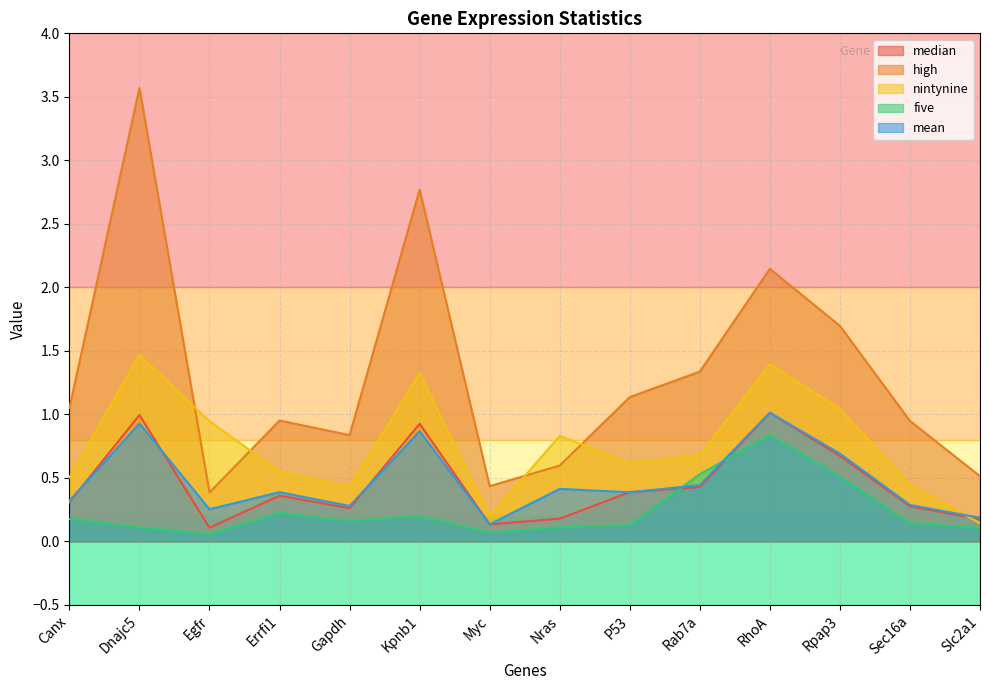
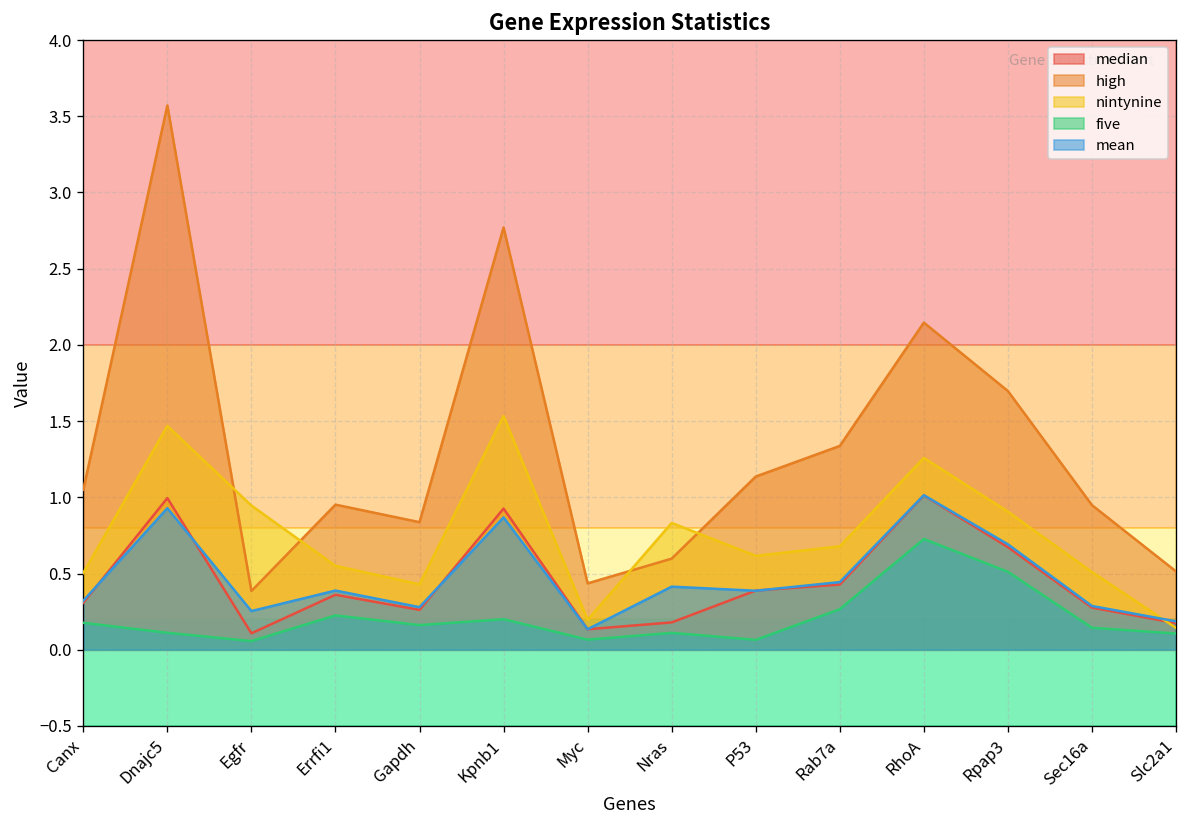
  {
    "nintynine": {
      "Canx": 0.50,
      "Dnajc5": 1.47,
      "Egfr": 0.95,
      "Errfi1": 0.55,
      "Gapdh": 0.43,
-     "Kpnb1": 1.32,
+     "Kpnb1": 1.53,
      "Myc": 0.20,
      "Nras": 0.83,
      "P53": 0.62,
      "Rab7a": 0.68,
-     "RhoA": 1.40,
-     "Rpap3": 1.04,
-     "Sec16a": 0.44,
+     "RhoA": 1.26,
+     "Rpap3": 0.91,
+     "Sec16a": 0.51,
      "Slc2a1": 0.14
    },
    "five": {
      "Canx": 0.18,
      "Dnajc5": 0.11,
      "Egfr": 0.06,
      "Errfi1": 0.23,
      "Gapdh": 0.16,
      "Kpnb1": 0.20,
      "Myc": 0.07,
      "Nras": 0.11,
-     "P53": 0.13,
-     "Rab7a": 0.53,
-     "RhoA": 0.84,
+     "P53": 0.06,
+     "Rab7a": 0.27,
+     "RhoA": 0.73,
      "Rpap3": 0.51,
      "Sec16a": 0.14,
      "Slc2a1": 0.11
    },
    "mean": {
      "Dnajc5": 0.93,
      "Egfr": 0.25,
      "Errfi1": 0.39,
      "Kpnb1": 0.87,
      "Nras": 0.41
    }
  }
